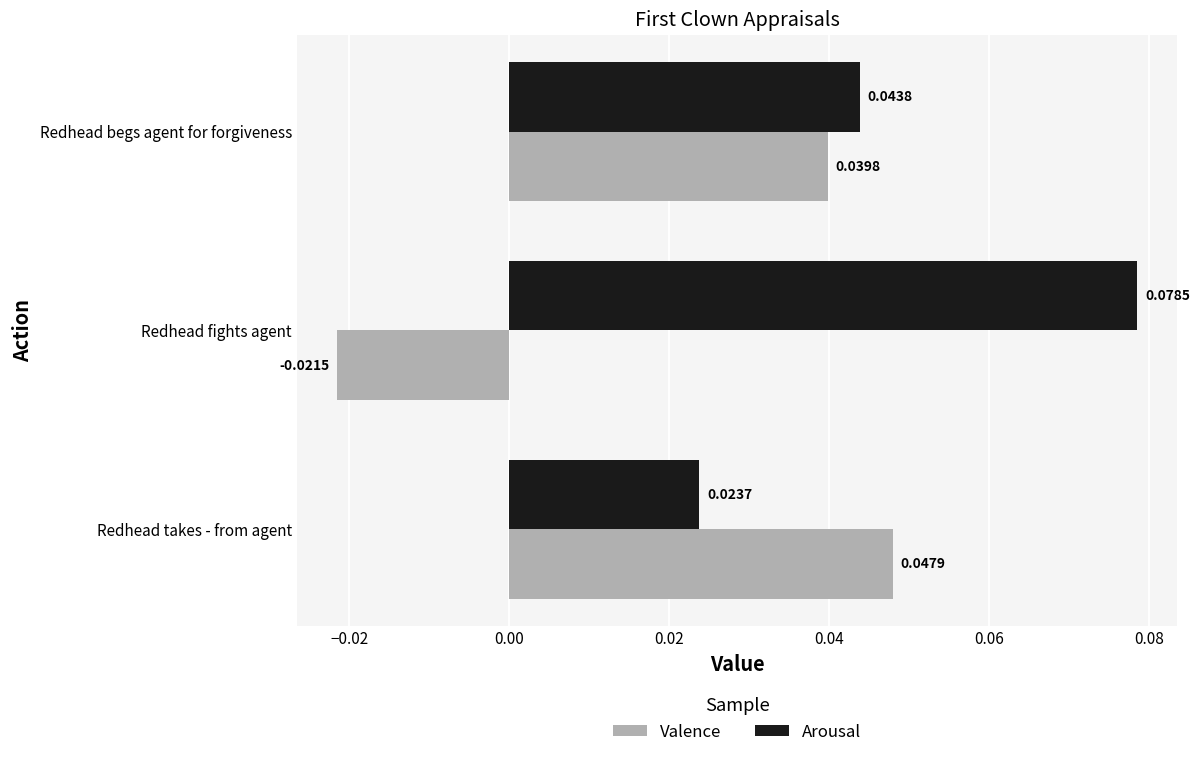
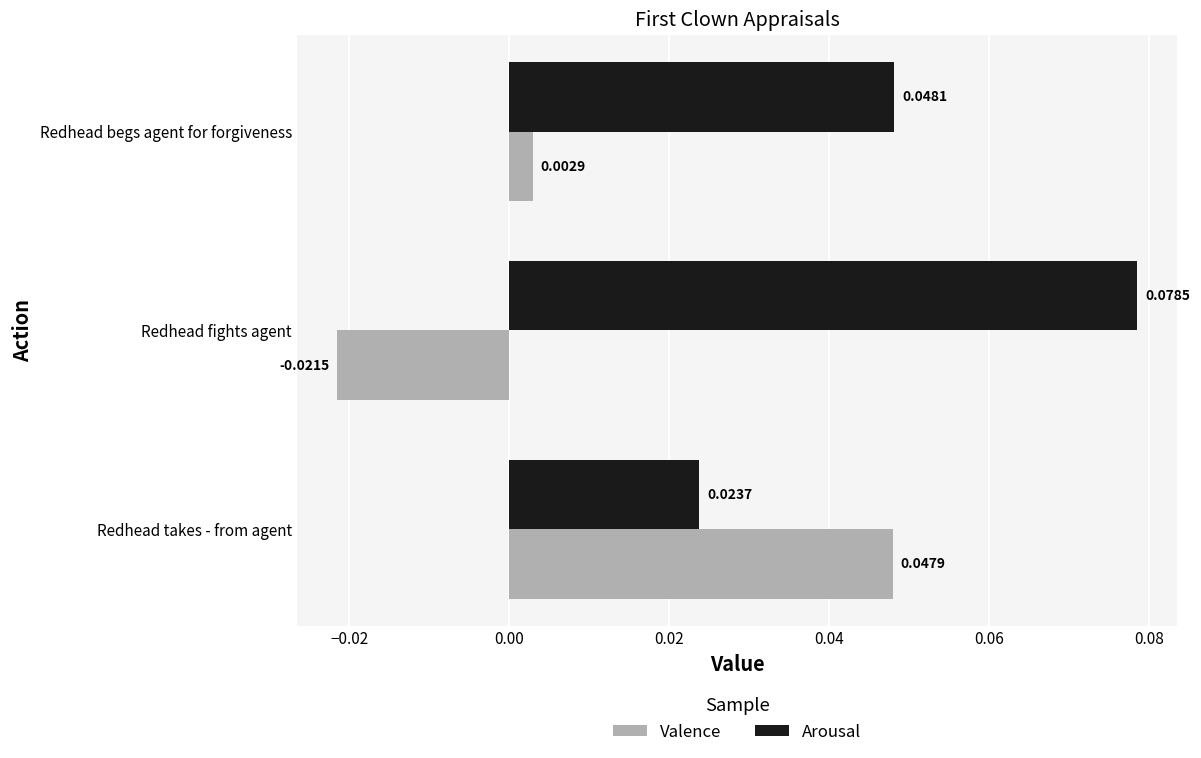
  {
    "Valence": {
-     "Redhead begs agent for forgiveness": 0.0398,
+     "Redhead begs agent for forgiveness": 0.0029,
      "Redhead fights agent": -0.0215,
      "Redhead takes - from agent": 0.0479
    },
    "Arousal": {
-     "Redhead begs agent for forgiveness": 0.0438,
+     "Redhead begs agent for forgiveness": 0.0481,
      "Redhead fights agent": 0.0785,
      "Redhead takes - from agent": 0.0237
    }
  }
